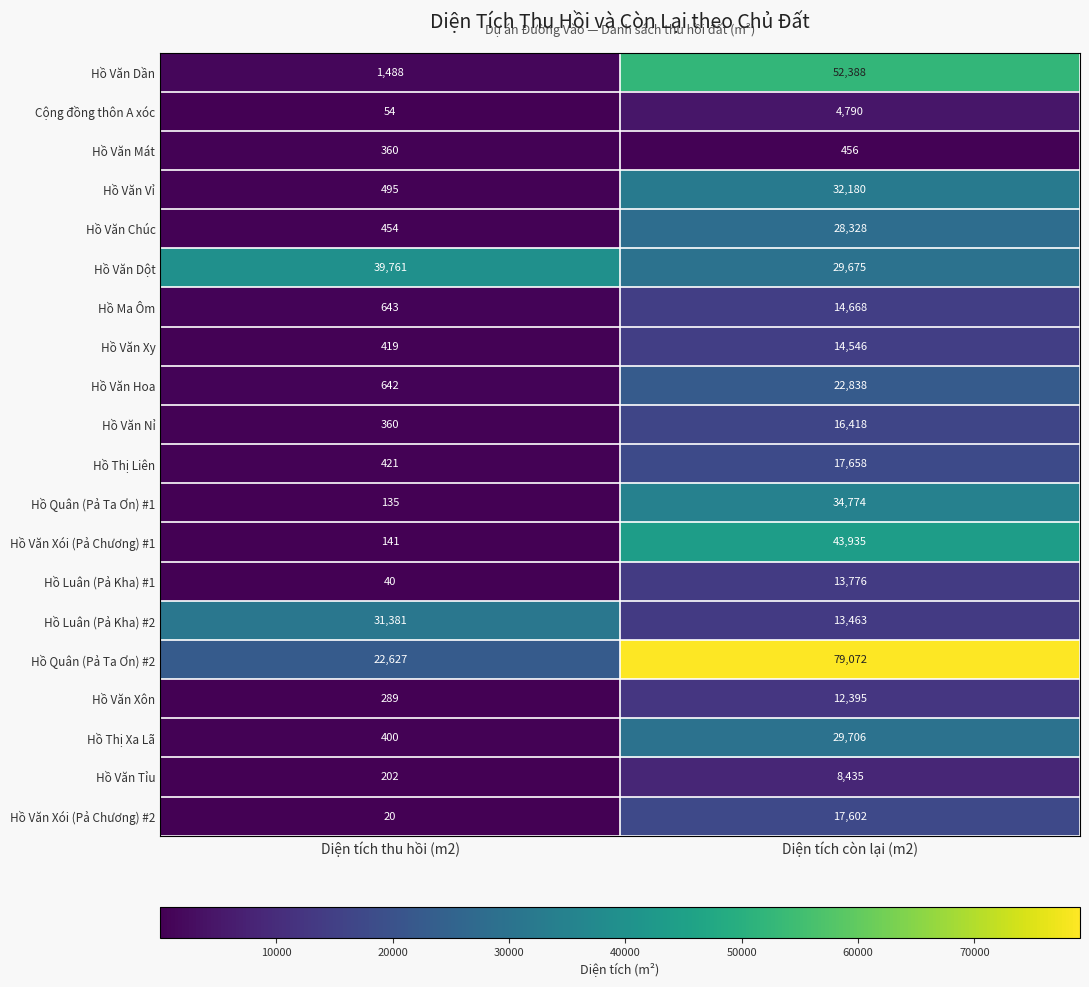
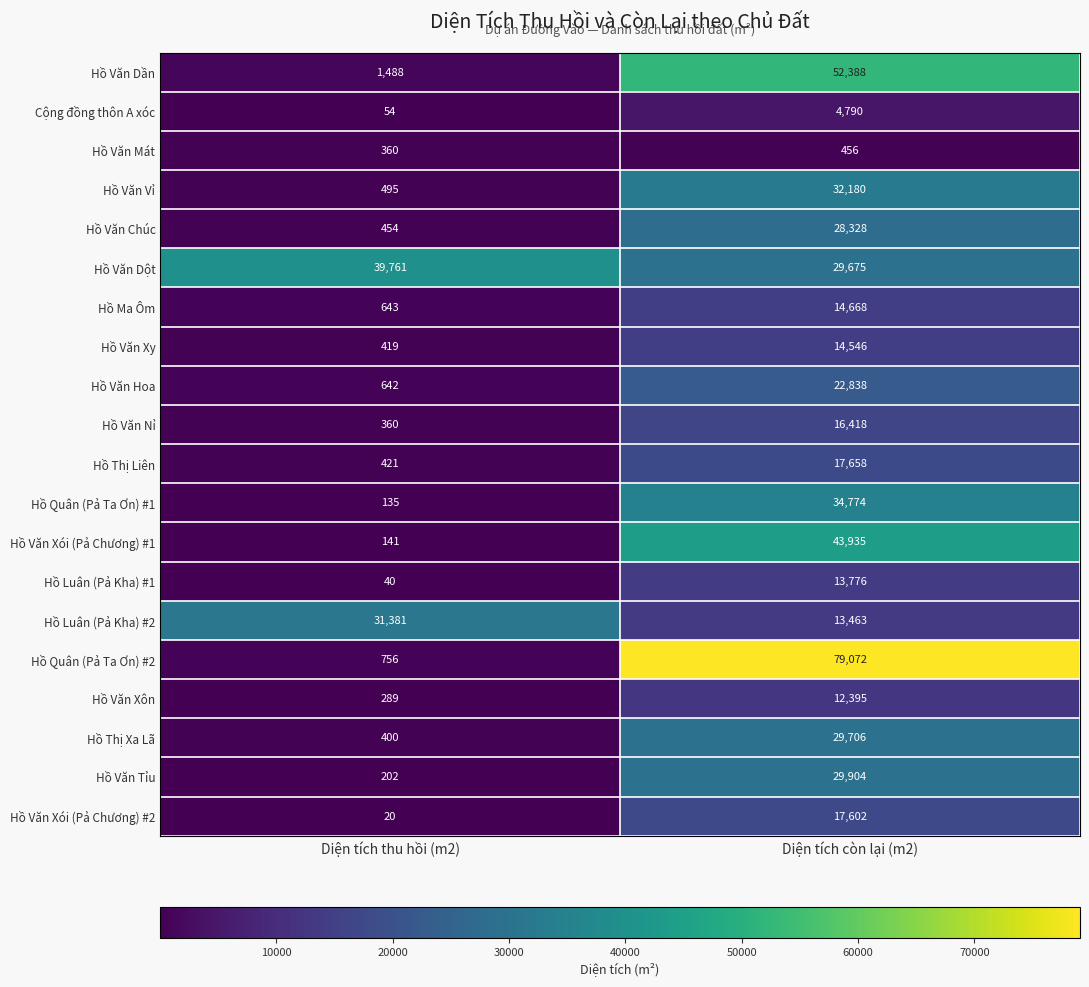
  {
    "Hồ Văn Dần": {
      "Diện tích thu hồi (m2)": "1,488",
      "Diện tích còn lại (m2)": "52,388"
    },
    "Cộng đồng thôn A xóc": {
      "Diện tích thu hồi (m2)": "54",
      "Diện tích còn lại (m2)": "4,790"
    },
    "Hồ Văn Mát": {
      "Diện tích thu hồi (m2)": "360",
      "Diện tích còn lại (m2)": "456"
    },
    "Hồ Văn Vỉ": {
      "Diện tích thu hồi (m2)": "495",
      "Diện tích còn lại (m2)": "32,180"
    },
    "Hồ Văn Chúc": {
      "Diện tích thu hồi (m2)": "454",
      "Diện tích còn lại (m2)": "28,328"
    },
    "Hồ Văn Dột": {
      "Diện tích thu hồi (m2)": "39,761",
      "Diện tích còn lại (m2)": "29,675"
    },
    "Hồ Ma Ôm": {
      "Diện tích thu hồi (m2)": "643",
      "Diện tích còn lại (m2)": "14,668"
    },
    "Hồ Văn Xy": {
      "Diện tích thu hồi (m2)": "419",
      "Diện tích còn lại (m2)": "14,546"
    },
    "Hồ Văn Hoa": {
      "Diện tích thu hồi (m2)": "642",
      "Diện tích còn lại (m2)": "22,838"
    },
    "Hồ Văn Nỉ": {
      "Diện tích thu hồi (m2)": "360",
      "Diện tích còn lại (m2)": "16,418"
    },
    "Hồ Thị Liên": {
      "Diện tích thu hồi (m2)": "421",
      "Diện tích còn lại (m2)": "17,658"
    },
    "Hồ Quân (Pả Ta Ơn) #1": {
      "Diện tích thu hồi (m2)": "135",
      "Diện tích còn lại (m2)": "34,774"
    },
    "Hồ Văn Xói (Pả Chương) #1": {
      "Diện tích thu hồi (m2)": "141",
      "Diện tích còn lại (m2)": "43,935"
    },
    "Hồ Luân (Pả Kha) #1": {
      "Diện tích thu hồi (m2)": "40",
      "Diện tích còn lại (m2)": "13,776"
    },
    "Hồ Luân (Pả Kha) #2": {
      "Diện tích thu hồi (m2)": "31,381",
      "Diện tích còn lại (m2)": "13,463"
    },
    "Hồ Quân (Pả Ta Ơn) #2": {
-     "Diện tích thu hồi (m2)": "22,627",
+     "Diện tích thu hồi (m2)": "756",
      "Diện tích còn lại (m2)": "79,072"
    },
    "Hồ Văn Xôn": {
      "Diện tích thu hồi (m2)": "289",
      "Diện tích còn lại (m2)": "12,395"
    },
    "Hồ Thị Xa Lã": {
      "Diện tích thu hồi (m2)": "400",
      "Diện tích còn lại (m2)": "29,706"
    },
    "Hồ Văn Tỉu": {
      "Diện tích thu hồi (m2)": "202",
-     "Diện tích còn lại (m2)": "8,435"
+     "Diện tích còn lại (m2)": "29,904"
    },
    "Hồ Văn Xói (Pả Chương) #2": {
      "Diện tích thu hồi (m2)": "20",
      "Diện tích còn lại (m2)": "17,602"
    }
  }
